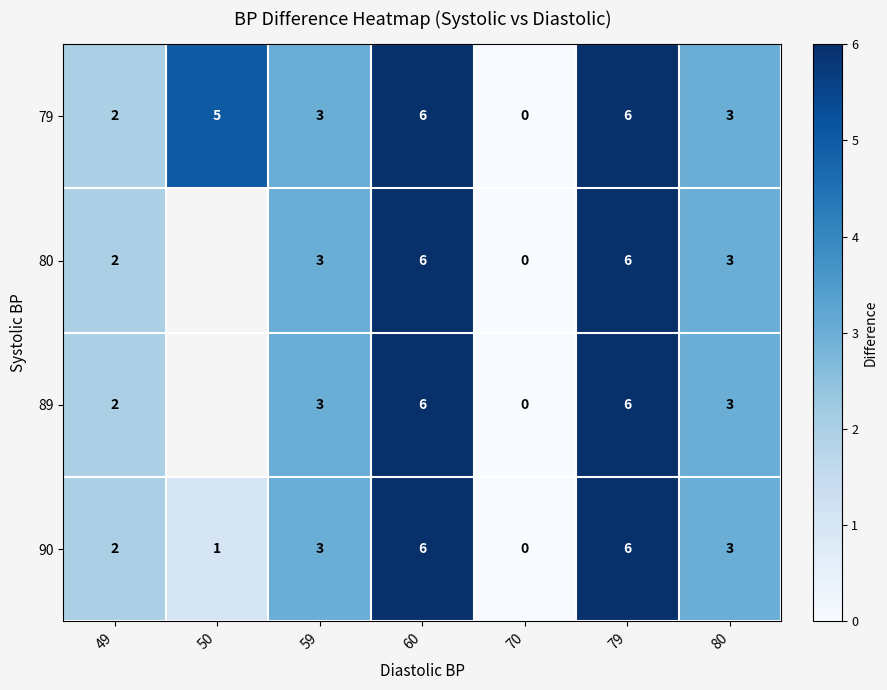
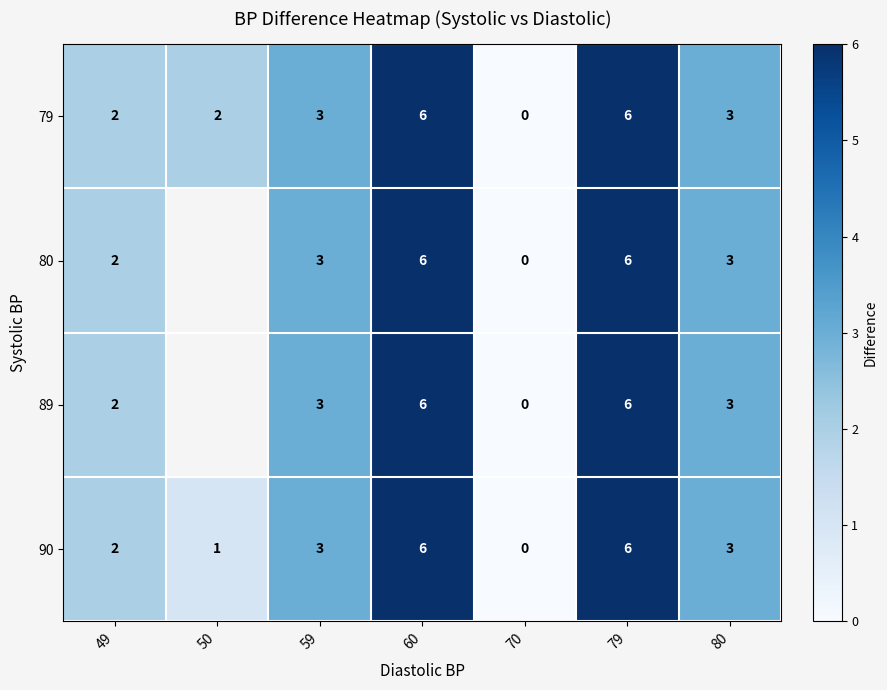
  {
    "79": {
      "49": 2,
-     "50": 5,
+     "50": 2,
      "59": 3,
      "60": 6,
      "70": 0,
      "79": 6,
      "80": 3
    },
    "80": {
      "49": 2,
      "59": 3,
      "60": 6,
      "70": 0,
      "79": 6,
      "80": 3
    },
    "89": {
      "49": 2,
      "59": 3,
      "60": 6,
      "70": 0,
      "79": 6,
      "80": 3
    },
    "90": {
      "49": 2,
      "50": 1,
      "59": 3,
      "60": 6,
      "70": 0,
      "79": 6,
      "80": 3
    }
  }
